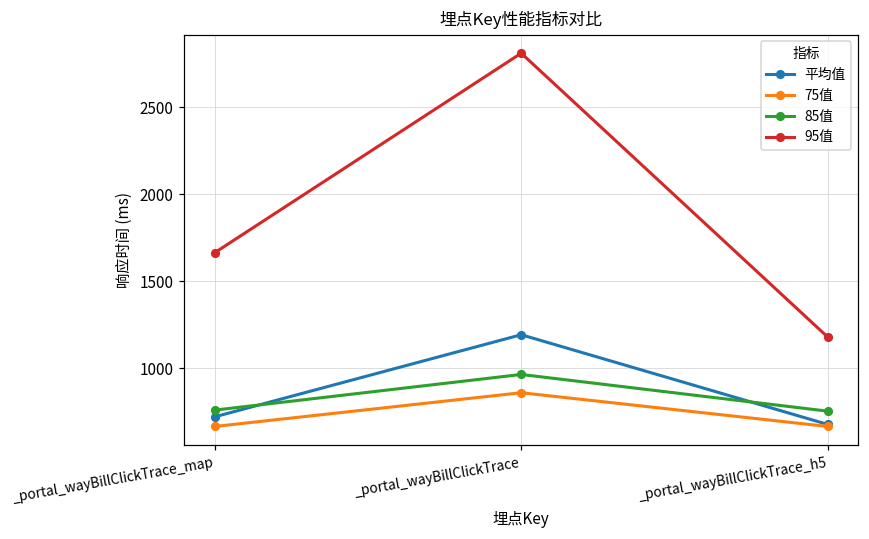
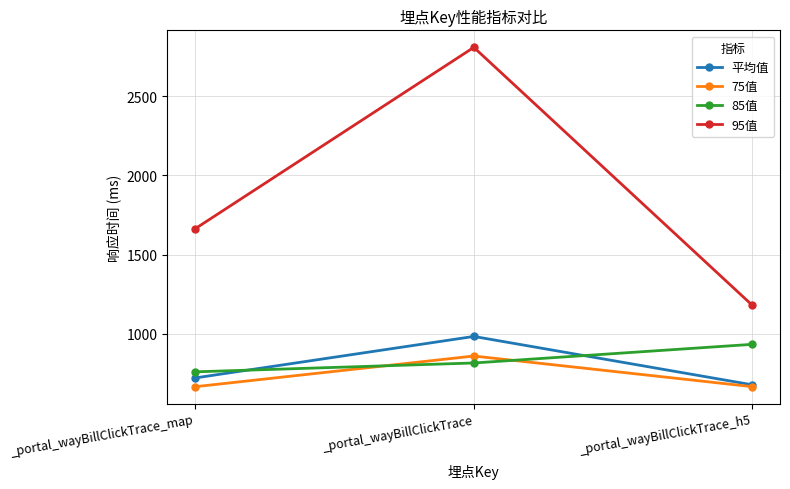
  {
    "平均值": {
      "_portal_wayBillClickTrace_map": 720,
-     "_portal_wayBillClickTrace": 1190
+     "_portal_wayBillClickTrace": 980
    },
    "75值": {
      "_portal_wayBillClickTrace_map": 660,
      "_portal_wayBillClickTrace": 860
    },
    "85值": {
      "_portal_wayBillClickTrace_map": 760,
-     "_portal_wayBillClickTrace": 960,
-     "_portal_wayBillClickTrace_h5": 750
+     "_portal_wayBillClickTrace": 810,
+     "_portal_wayBillClickTrace_h5": 930
    },
    "95值": {
      "_portal_wayBillClickTrace_map": 1660,
      "_portal_wayBillClickTrace": 2810,
      "_portal_wayBillClickTrace_h5": 1180
    }
  }
